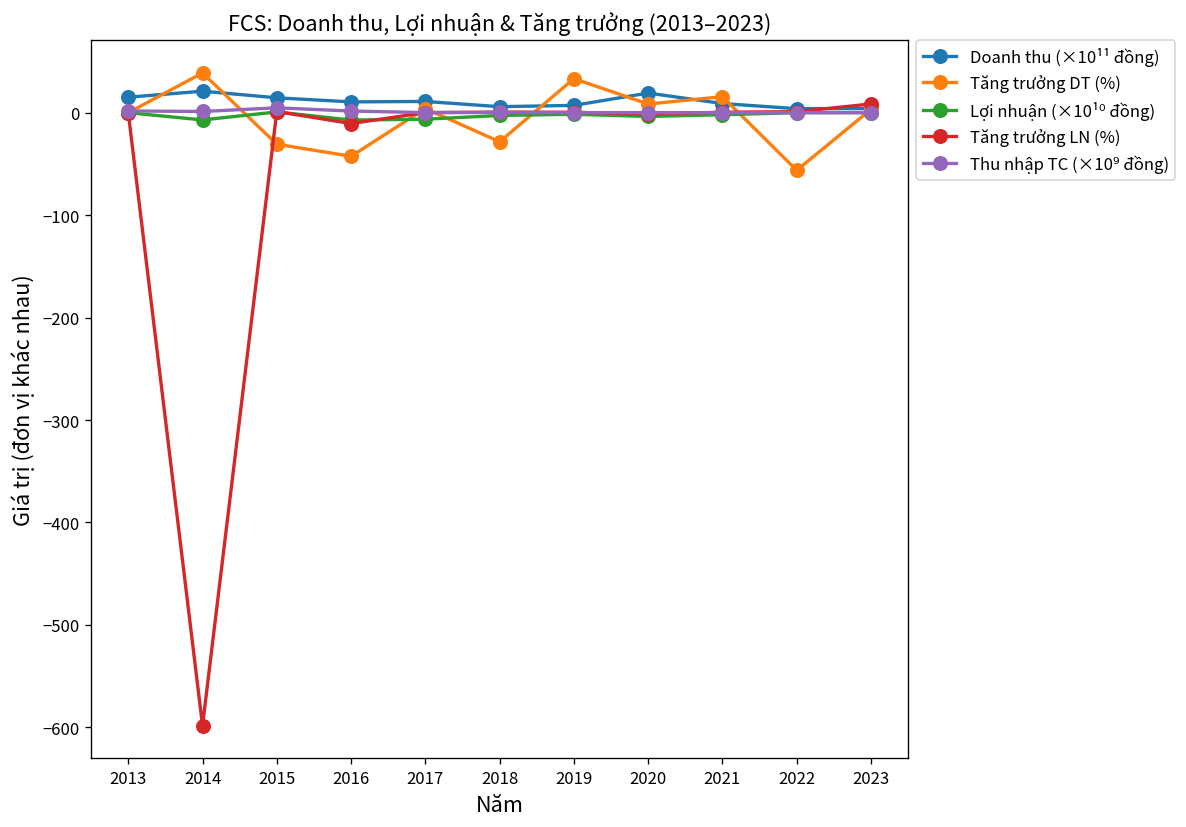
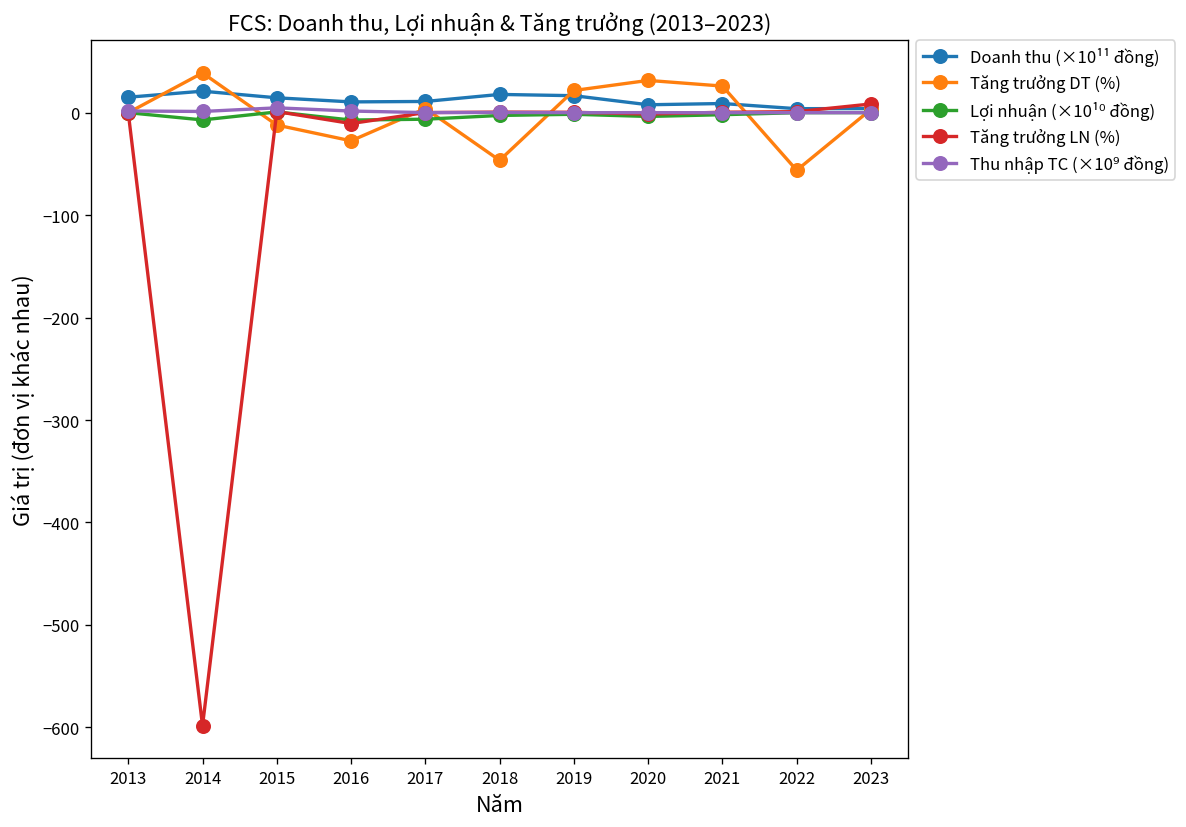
  {
    "Doanh thu (×10¹¹ đồng)": {
      "2013": 20,
      "2014": 20,
      "2015": 10,
      "2016": 10,
      "2017": 10,
-     "2018": 10,
-     "2019": 10,
-     "2020": 20,
+     "2018": 20,
+     "2019": 20,
+     "2020": 10,
      "2021": 10
    },
    "Tăng trưởng DT (%)": {
      "2014": 40,
-     "2015": -30,
-     "2016": -40,
+     "2015": -10,
+     "2016": -30,
      "2017": 0,
-     "2018": -30,
-     "2019": 30,
-     "2020": 10,
-     "2021": 20,
+     "2018": -50,
+     "2019": 20,
+     "2020": 30,
+     "2021": 30,
      "2022": -60
    },
    "Lợi nhuận (×10¹⁰ đồng)": {
      "2014": -10,
      "2016": -10,
      "2017": -10
    },
    "Tăng trưởng LN (%)": {
      "2014": -600,
      "2016": -10,
      "2023": 10
    },
    "Thu nhập TC (×10⁹ đồng)": {
      "2014": 0,
      "2015": 0,
      "2016": 0
    }
  }
